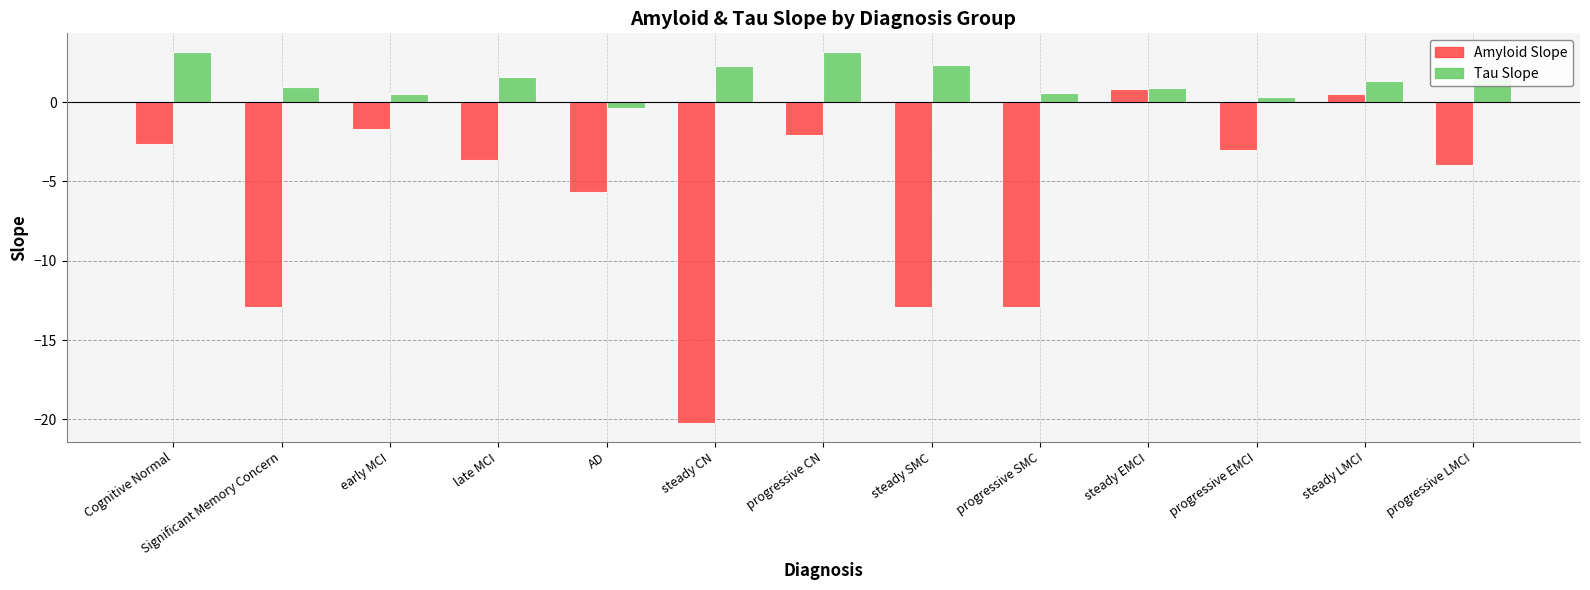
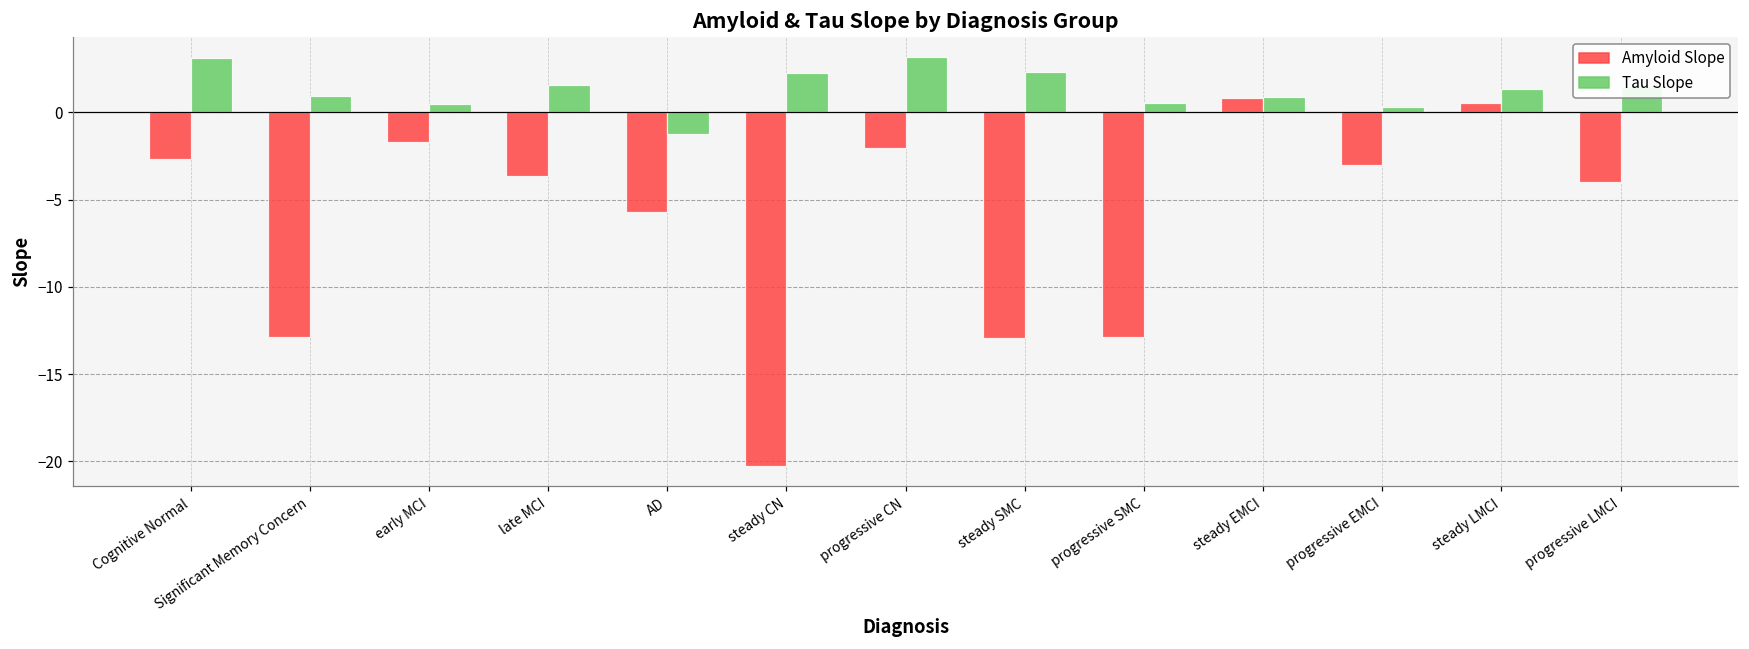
  {
    "Amyloid Slope": {
      "Cognitive Normal": -2.7,
      "Significant Memory Concern": -12.9,
      "early MCI": -1.7,
      "late MCI": -3.6,
      "AD": -5.7,
      "steady CN": -20.2,
      "progressive CN": -2.1,
      "steady SMC": -12.9,
      "progressive SMC": -12.9,
      "steady EMCI": 0.8,
      "progressive EMCI": -3.0,
      "steady LMCI": 0.5,
      "progressive LMCI": -4.0
    },
    "Tau Slope": {
      "Cognitive Normal": 3.1,
      "Significant Memory Concern": 0.9,
      "early MCI": 0.5,
      "late MCI": 1.6,
-     "AD": -0.4,
+     "AD": -1.3,
      "steady CN": 2.2,
      "progressive CN": 3.2,
      "steady SMC": 2.3,
      "progressive SMC": 0.5,
      "steady EMCI": 0.9,
      "progressive EMCI": 0.3,
      "steady LMCI": 1.3
    }
  }
